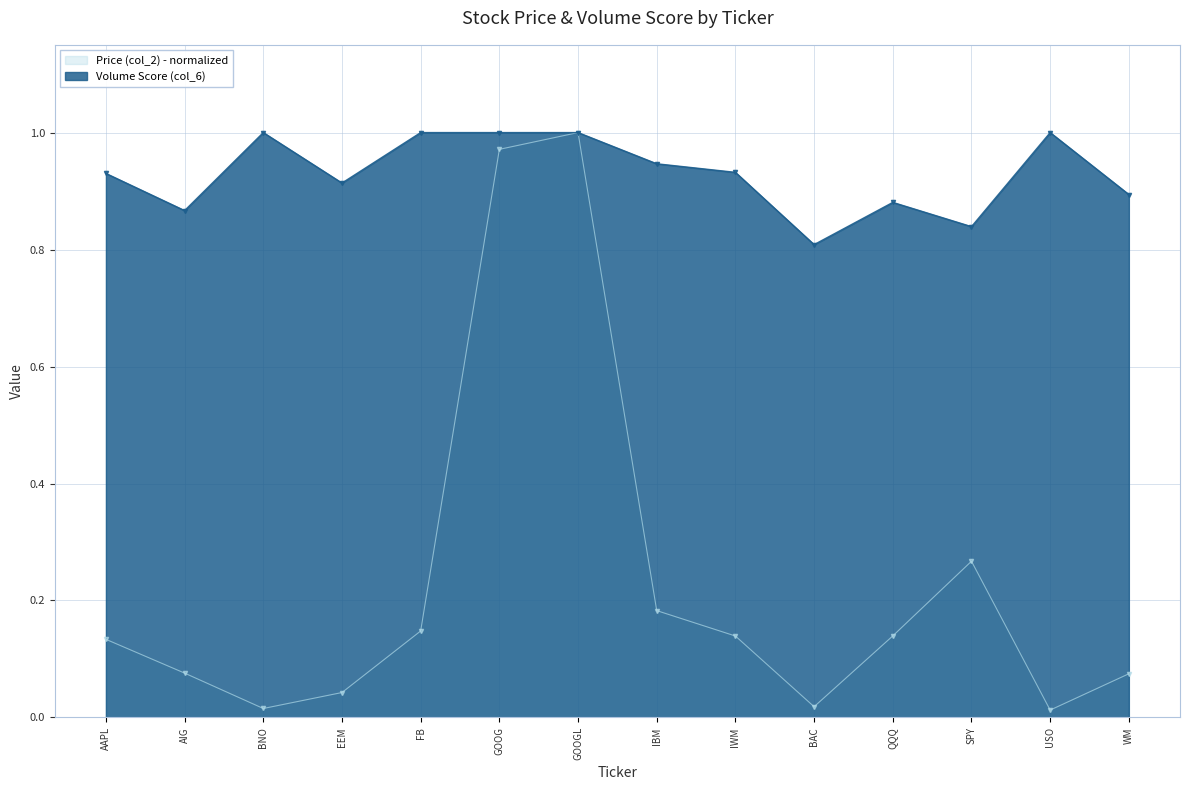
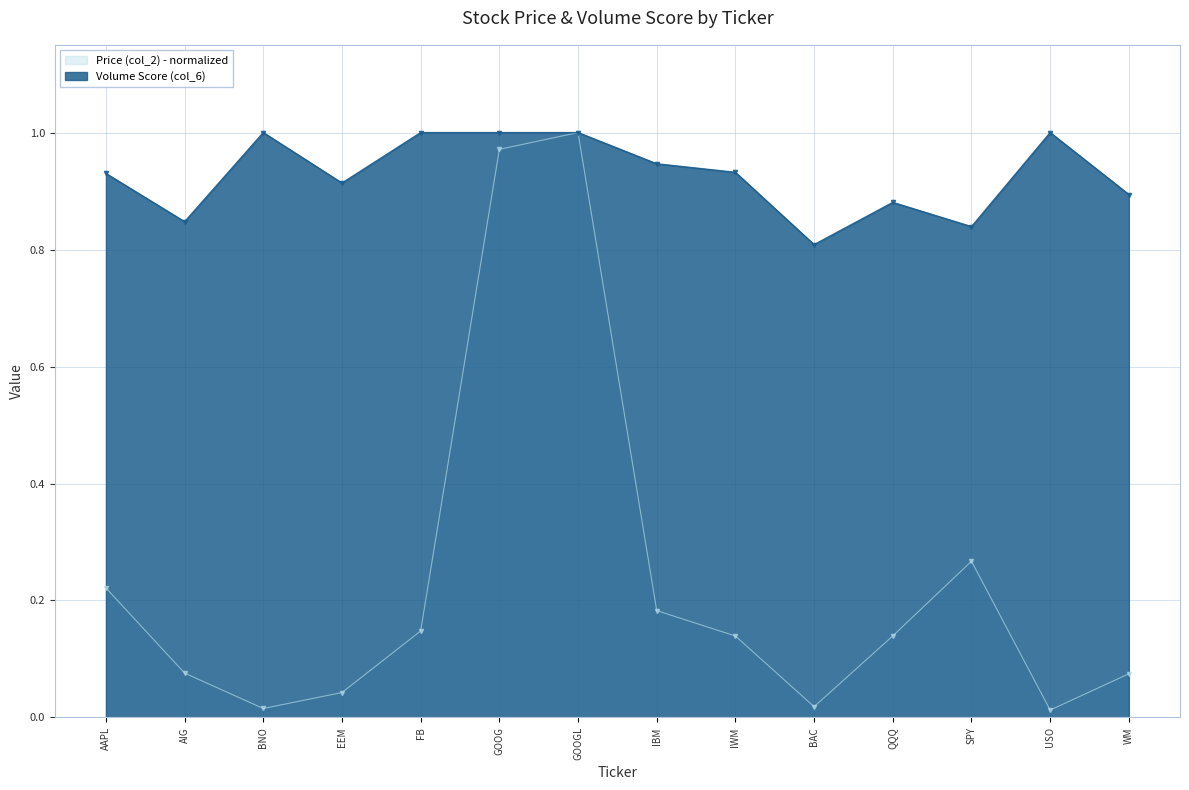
  {
    "Price (col_2) - normalized": {
-     "AAPL": 0.13,
+     "AAPL": 0.22,
      "AIG": 0.08,
      "BNO": 0.02,
      "EEM": 0.04,
      "FB": 0.15,
      "GOOG": 0.97,
      "IBM": 0.18,
      "IWM": 0.14,
      "BAC": 0.02,
      "QQQ": 0.14,
      "SPY": 0.27,
      "USO": 0.01,
      "WM": 0.07
    },
    "Volume Score (col_6)": {
      "AAPL": 0.93,
-     "AIG": 0.87,
+     "AIG": 0.85,
      "BNO": 1.00,
      "EEM": 0.91,
      "FB": 1.00,
      "GOOG": 1.00,
      "IBM": 0.95,
      "IWM": 0.93,
      "BAC": 0.81,
      "QQQ": 0.88,
      "SPY": 0.84,
      "USO": 1.00,
      "WM": 0.89
    }
  }
